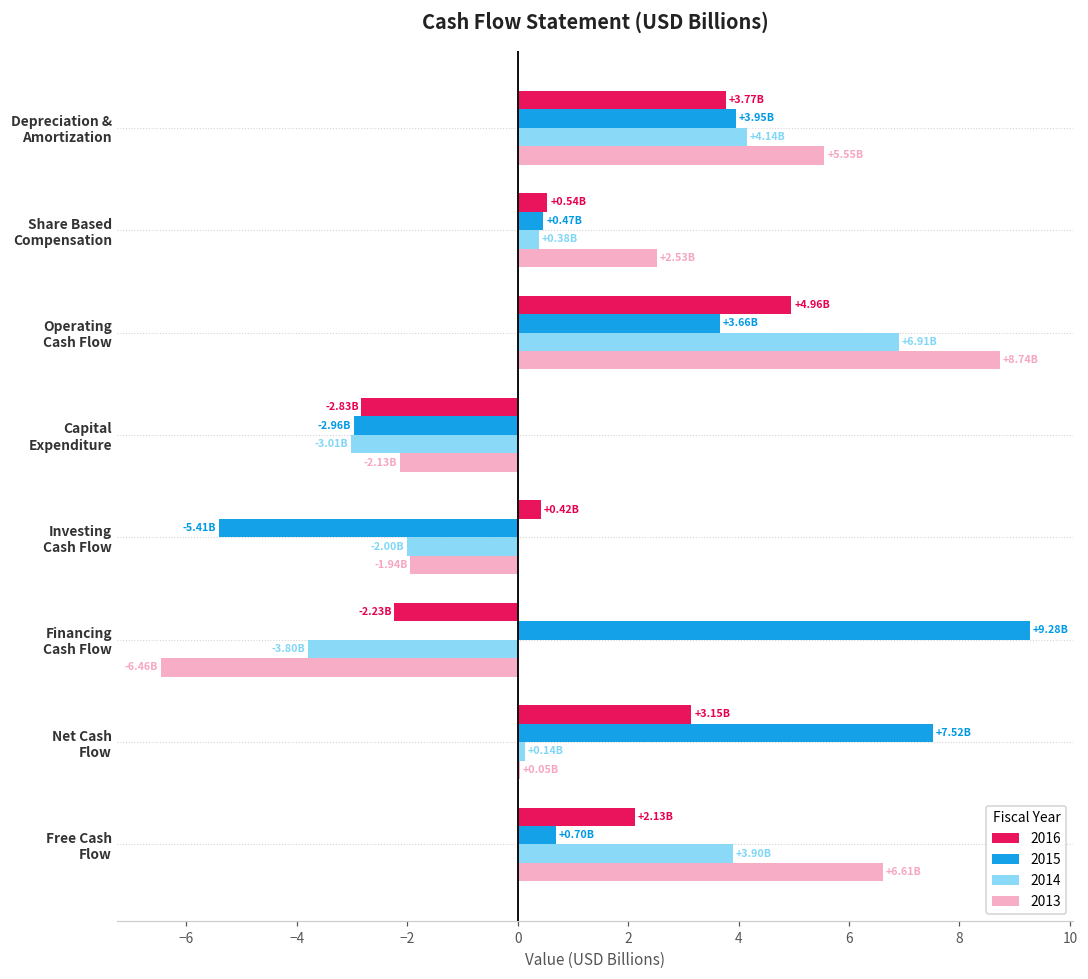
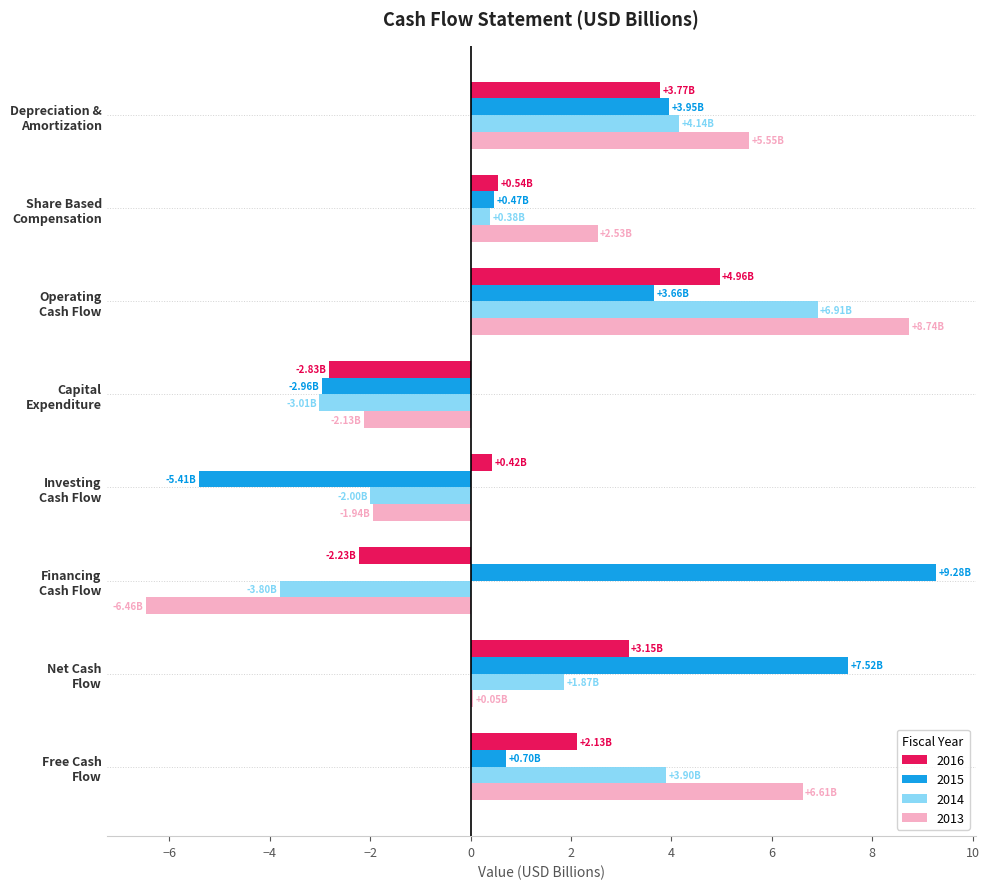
  {
    "2016": {
      "Depreciation & Amortization": "+3.77B",
      "Share Based Compensation": "+0.54B",
      "Operating Cash Flow": "+4.96B",
      "Capital Expenditure": "-2.83B",
      "Investing Cash Flow": "+0.42B",
      "Financing Cash Flow": "-2.23B",
      "Net Cash Flow": "+3.15B",
      "Free Cash Flow": "+2.13B"
    },
    "2015": {
      "Depreciation & Amortization": "+3.95B",
      "Share Based Compensation": "+0.47B",
      "Operating Cash Flow": "+3.66B",
      "Capital Expenditure": "-2.96B",
      "Investing Cash Flow": "-5.41B",
      "Financing Cash Flow": "+9.28B",
      "Net Cash Flow": "+7.52B",
      "Free Cash Flow": "+0.70B"
    },
    "2014": {
      "Depreciation & Amortization": "+4.14B",
      "Share Based Compensation": "+0.38B",
      "Operating Cash Flow": "+6.91B",
      "Capital Expenditure": "-3.01B",
      "Investing Cash Flow": "-2.00B",
      "Financing Cash Flow": "-3.80B",
-     "Net Cash Flow": "+0.14B",
+     "Net Cash Flow": "+1.87B",
      "Free Cash Flow": "+3.90B"
    },
    "2013": {
      "Depreciation & Amortization": "+5.55B",
      "Share Based Compensation": "+2.53B",
      "Operating Cash Flow": "+8.74B",
      "Capital Expenditure": "-2.13B",
      "Investing Cash Flow": "-1.94B",
      "Financing Cash Flow": "-6.46B",
      "Net Cash Flow": "+0.05B",
      "Free Cash Flow": "+6.61B"
    }
  }
